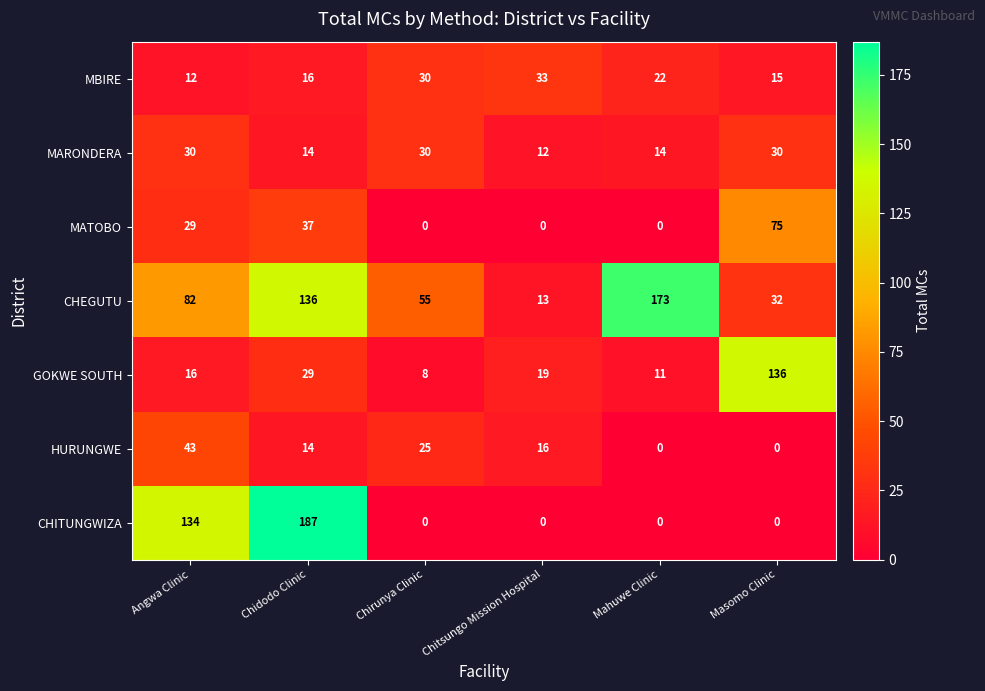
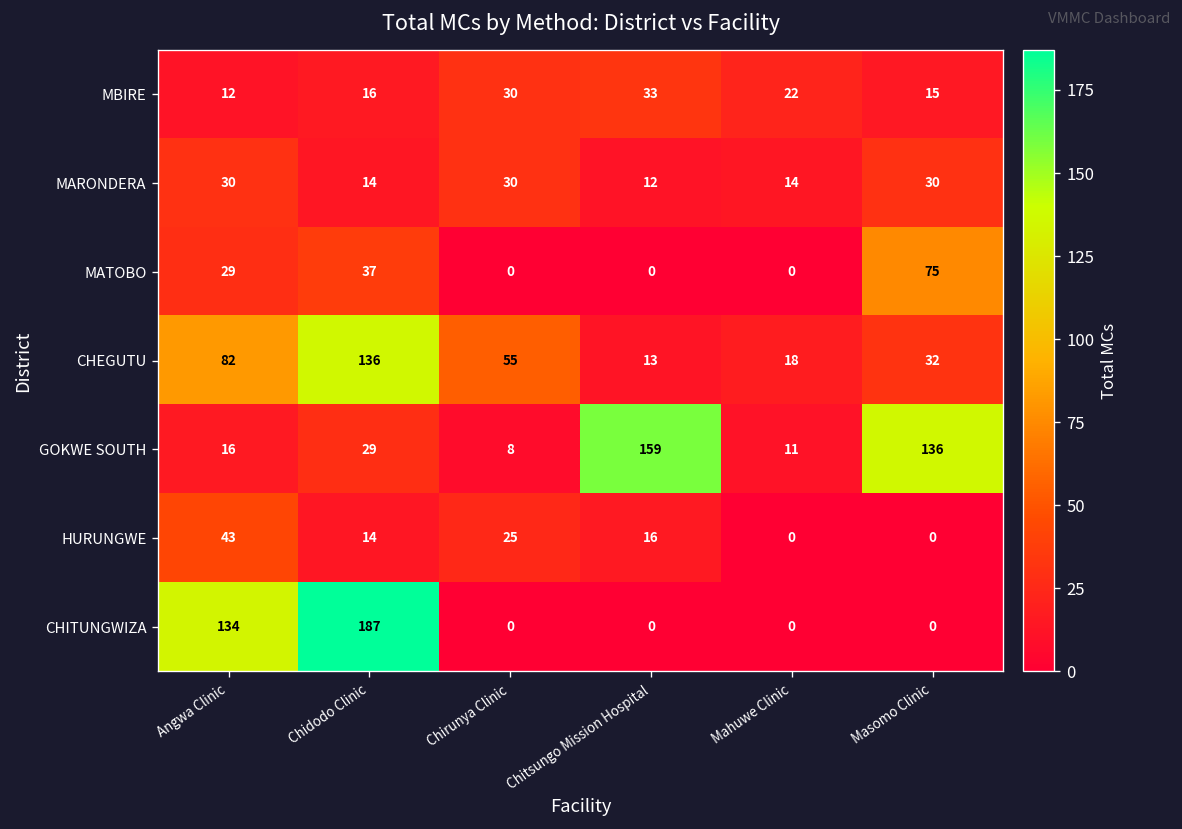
  {
    "MBIRE": {
      "Angwa Clinic": 12,
      "Chidodo Clinic": 16,
      "Chirunya Clinic": 30,
      "Chitsungo Mission Hospital": 33,
      "Mahuwe Clinic": 22,
      "Masomo Clinic": 15
    },
    "MARONDERA": {
      "Angwa Clinic": 30,
      "Chidodo Clinic": 14,
      "Chirunya Clinic": 30,
      "Chitsungo Mission Hospital": 12,
      "Mahuwe Clinic": 14,
      "Masomo Clinic": 30
    },
    "MATOBO": {
      "Angwa Clinic": 29,
      "Chidodo Clinic": 37,
      "Chirunya Clinic": 0,
      "Chitsungo Mission Hospital": 0,
      "Mahuwe Clinic": 0,
      "Masomo Clinic": 75
    },
    "CHEGUTU": {
      "Angwa Clinic": 82,
      "Chidodo Clinic": 136,
      "Chirunya Clinic": 55,
      "Chitsungo Mission Hospital": 13,
-     "Mahuwe Clinic": 173,
+     "Mahuwe Clinic": 18,
      "Masomo Clinic": 32
    },
    "GOKWE SOUTH": {
      "Angwa Clinic": 16,
      "Chidodo Clinic": 29,
      "Chirunya Clinic": 8,
-     "Chitsungo Mission Hospital": 19,
+     "Chitsungo Mission Hospital": 159,
      "Mahuwe Clinic": 11,
      "Masomo Clinic": 136
    },
    "HURUNGWE": {
      "Angwa Clinic": 43,
      "Chidodo Clinic": 14,
      "Chirunya Clinic": 25,
      "Chitsungo Mission Hospital": 16,
      "Mahuwe Clinic": 0,
      "Masomo Clinic": 0
    },
    "CHITUNGWIZA": {
      "Angwa Clinic": 134,
      "Chidodo Clinic": 187,
      "Chirunya Clinic": 0,
      "Chitsungo Mission Hospital": 0,
      "Mahuwe Clinic": 0,
      "Masomo Clinic": 0
    }
  }
